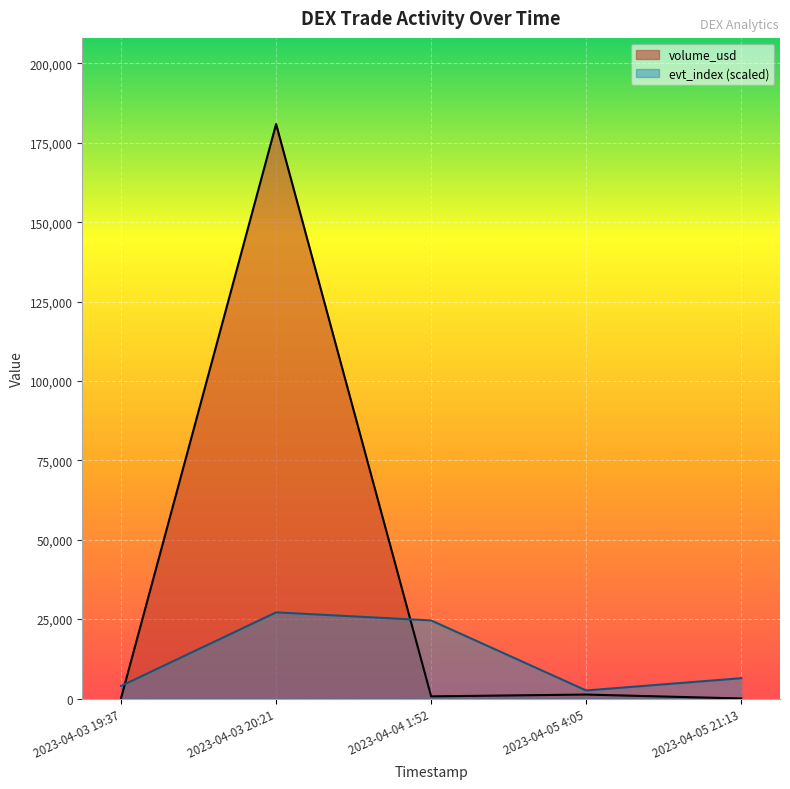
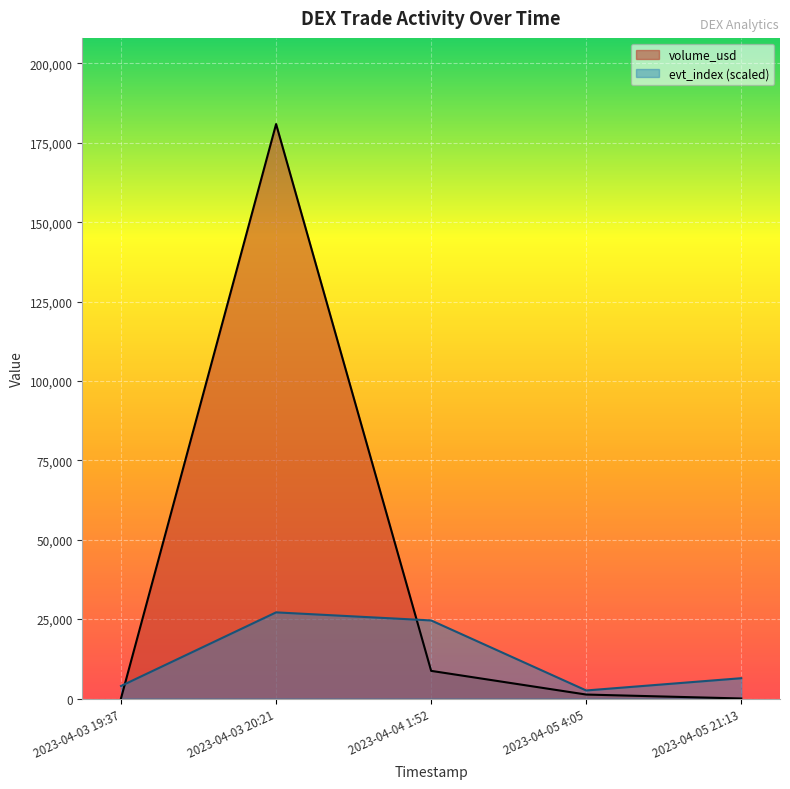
  {
    "volume_usd": {
      "2023-04-03 19:37": "0",
      "2023-04-03 20:21": "181,000",
-     "2023-04-04 1:52": "1,000",
+     "2023-04-04 1:52": "9,000",
      "2023-04-05 4:05": "1,000",
      "2023-04-05 21:13": "0"
    },
    "evt_index (scaled)": {
      "2023-04-03 19:37": "4,000",
      "2023-04-03 20:21": "27,000",
      "2023-04-04 1:52": "25,000",
      "2023-04-05 4:05": "3,000",
      "2023-04-05 21:13": "6,000"
    }
  }
